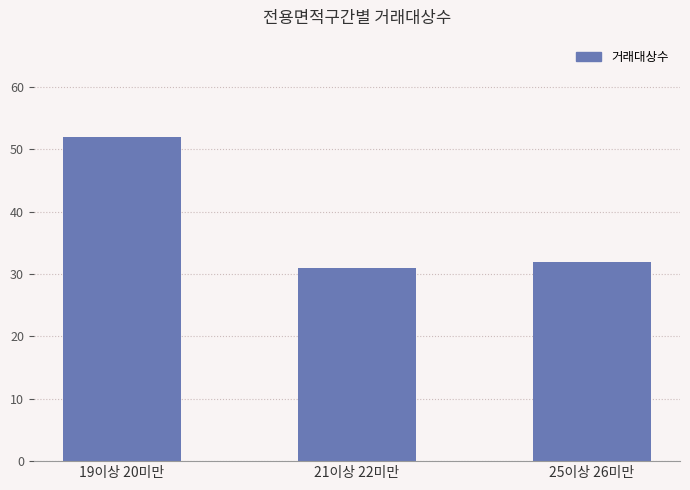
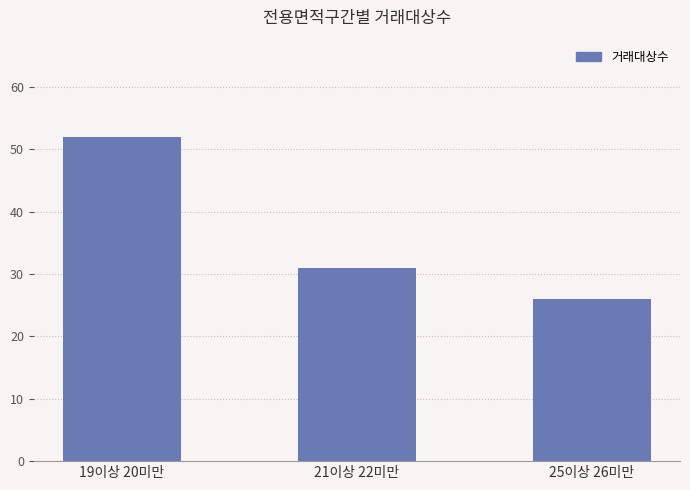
  {
    "19이상 20미만": 52,
    "21이상 22미만": 31,
-   "25이상 26미만": 32
+   "25이상 26미만": 26
  }
